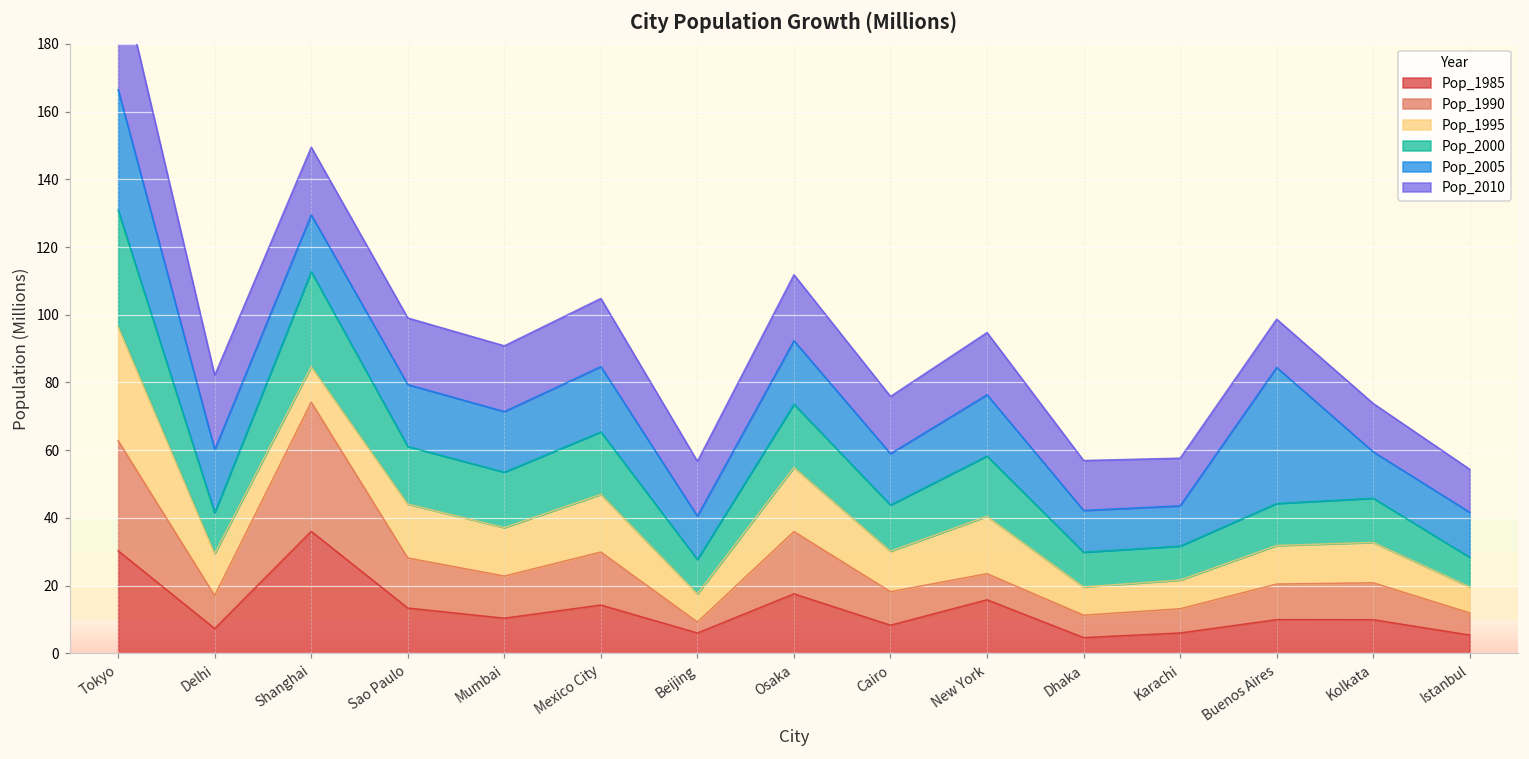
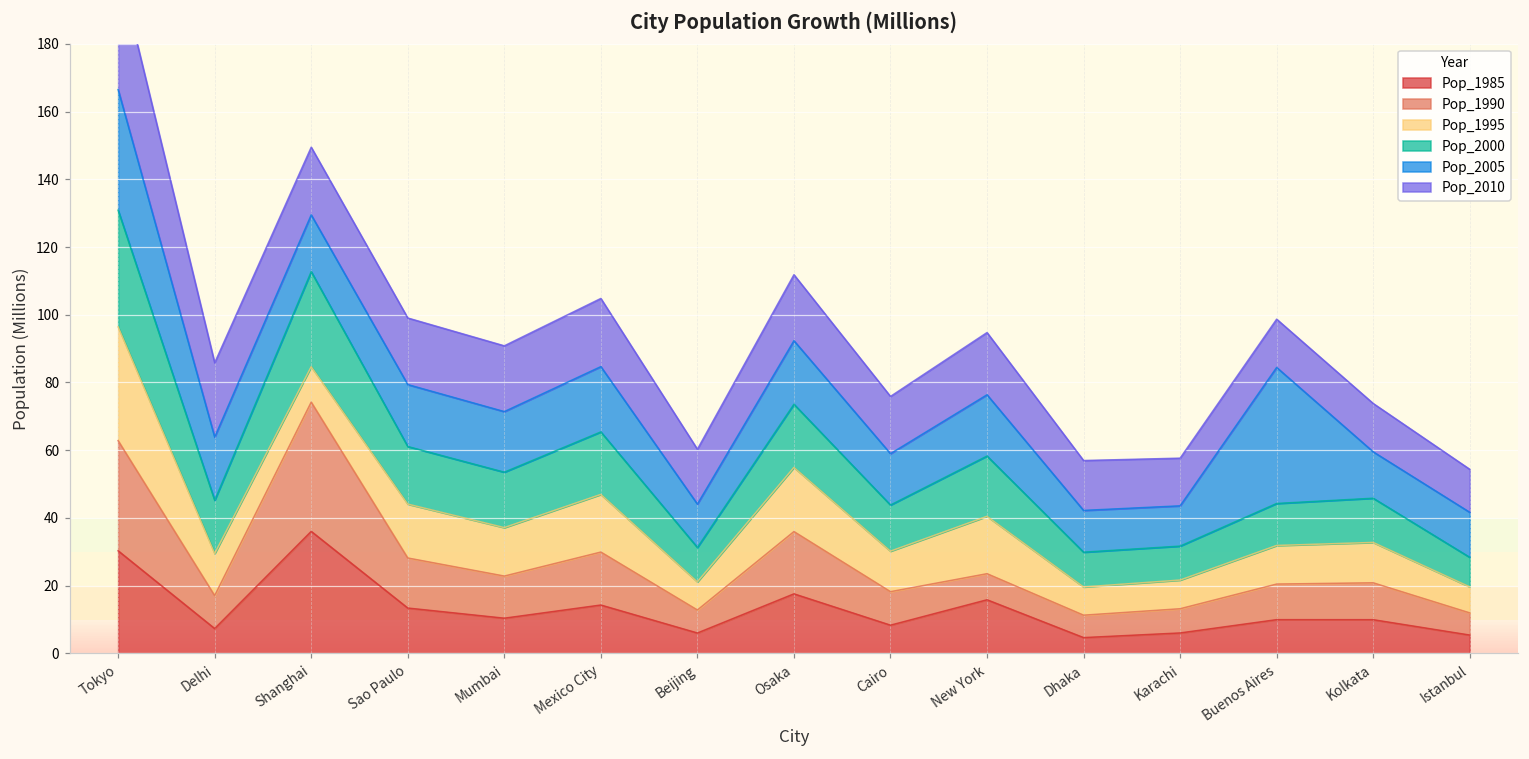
  {
    "Pop_1985": {
      "Tokyo": 30,
      "Delhi": 7,
      "Shanghai": 36,
      "Sao Paulo": 13,
      "Mumbai": 10,
      "Mexico City": 14,
      "Beijing": 6,
      "Osaka": 18,
      "Cairo": 8,
      "New York": 16,
      "Dhaka": 5,
      "Karachi": 6,
      "Buenos Aires": 10,
      "Kolkata": 10,
      "Istanbul": 5
    },
    "Pop_1990": {
      "Tokyo": 33,
      "Delhi": 10,
      "Shanghai": 38,
      "Sao Paulo": 15,
      "Mumbai": 12,
      "Mexico City": 16,
-     "Beijing": 3,
+     "Beijing": 7,
      "Osaka": 18,
      "Cairo": 10,
      "New York": 8,
      "Dhaka": 7,
      "Karachi": 7,
      "Buenos Aires": 11,
      "Kolkata": 11,
      "Istanbul": 7
    },
    "Pop_1995": {
      "Tokyo": 34,
      "Delhi": 12,
      "Shanghai": 10,
      "Sao Paulo": 16,
      "Mumbai": 14,
      "Mexico City": 17,
      "Beijing": 8,
      "Osaka": 19,
      "Cairo": 12,
      "New York": 17,
      "Dhaka": 8,
      "Karachi": 8,
      "Buenos Aires": 11,
      "Kolkata": 12,
      "Istanbul": 8
    },
    "Pop_2000": {
      "Tokyo": 34,
-     "Delhi": 12,
+     "Delhi": 16,
      "Shanghai": 28,
      "Sao Paulo": 17,
      "Mumbai": 16,
      "Mexico City": 18,
      "Beijing": 10,
      "Osaka": 19,
      "Cairo": 14,
      "New York": 18,
      "Dhaka": 10,
      "Karachi": 10,
      "Buenos Aires": 12,
      "Kolkata": 13,
      "Istanbul": 9
    },
    "Pop_2005": {
      "Tokyo": 36,
      "Delhi": 19,
      "Shanghai": 17,
      "Sao Paulo": 18,
      "Mumbai": 18,
      "Mexico City": 19,
      "Beijing": 13,
      "Osaka": 19,
      "Cairo": 15,
      "New York": 18,
      "Dhaka": 12,
      "Karachi": 12,
      "Buenos Aires": 40,
      "Kolkata": 14,
      "Istanbul": 13
    },
    "Pop_2010": {
      "Delhi": 22,
      "Shanghai": 20,
      "Sao Paulo": 20,
      "Mumbai": 19,
      "Mexico City": 20,
      "Beijing": 16,
      "Osaka": 19,
      "Cairo": 17,
      "New York": 18,
      "Dhaka": 15,
      "Karachi": 14,
      "Buenos Aires": 14,
      "Kolkata": 14,
      "Istanbul": 13
    }
  }
